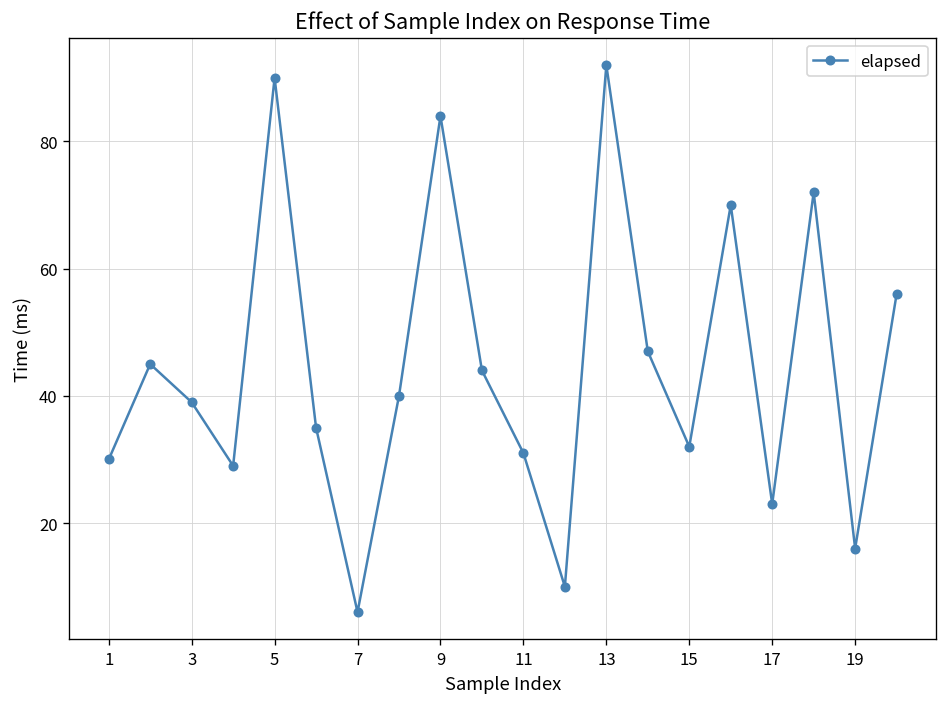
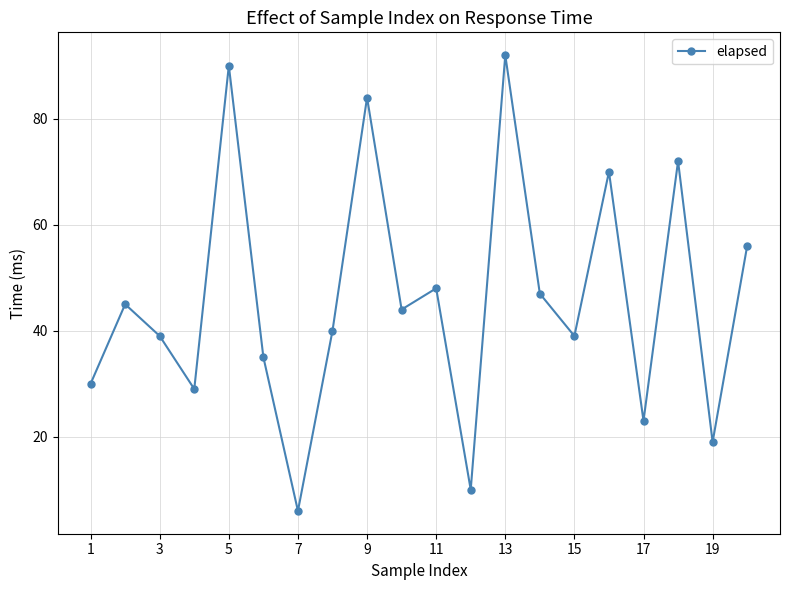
  {
    "1": 30,
    "3": 39,
    "5": 90,
    "7": 6,
    "9": 84,
-   "11": 31,
+   "11": 48,
    "13": 92,
-   "15": 32,
+   "15": 39,
    "17": 23,
-   "19": 16
+   "19": 19
  }
